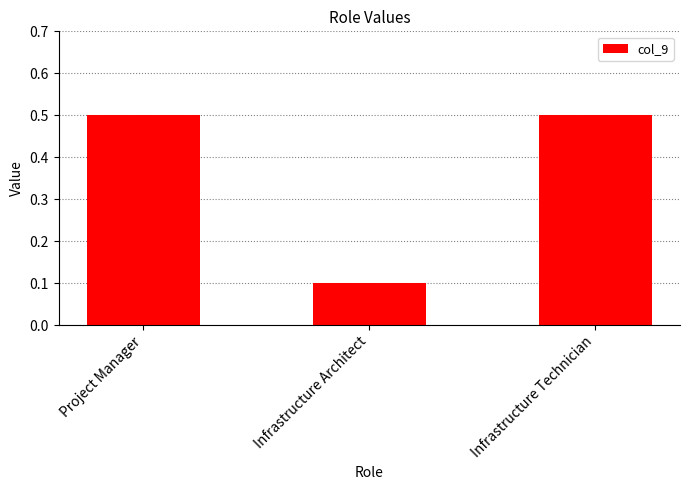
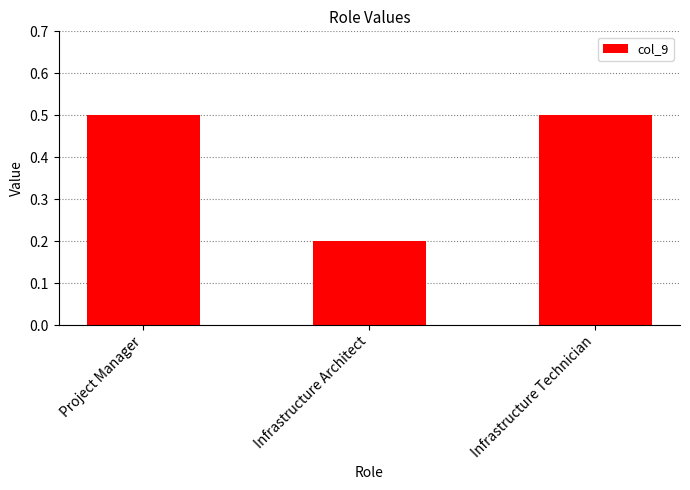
  {
    "Project Manager": 0.5,
-   "Infrastructure Architect": 0.1,
+   "Infrastructure Architect": 0.2,
    "Infrastructure Technician": 0.5
  }
